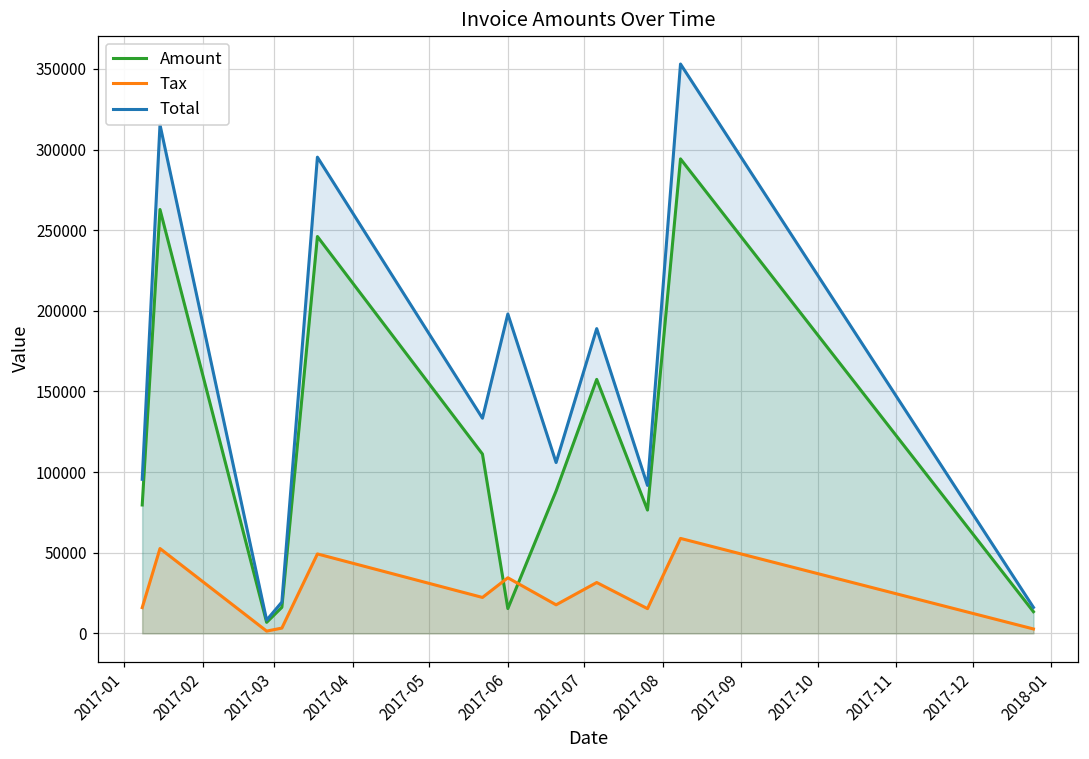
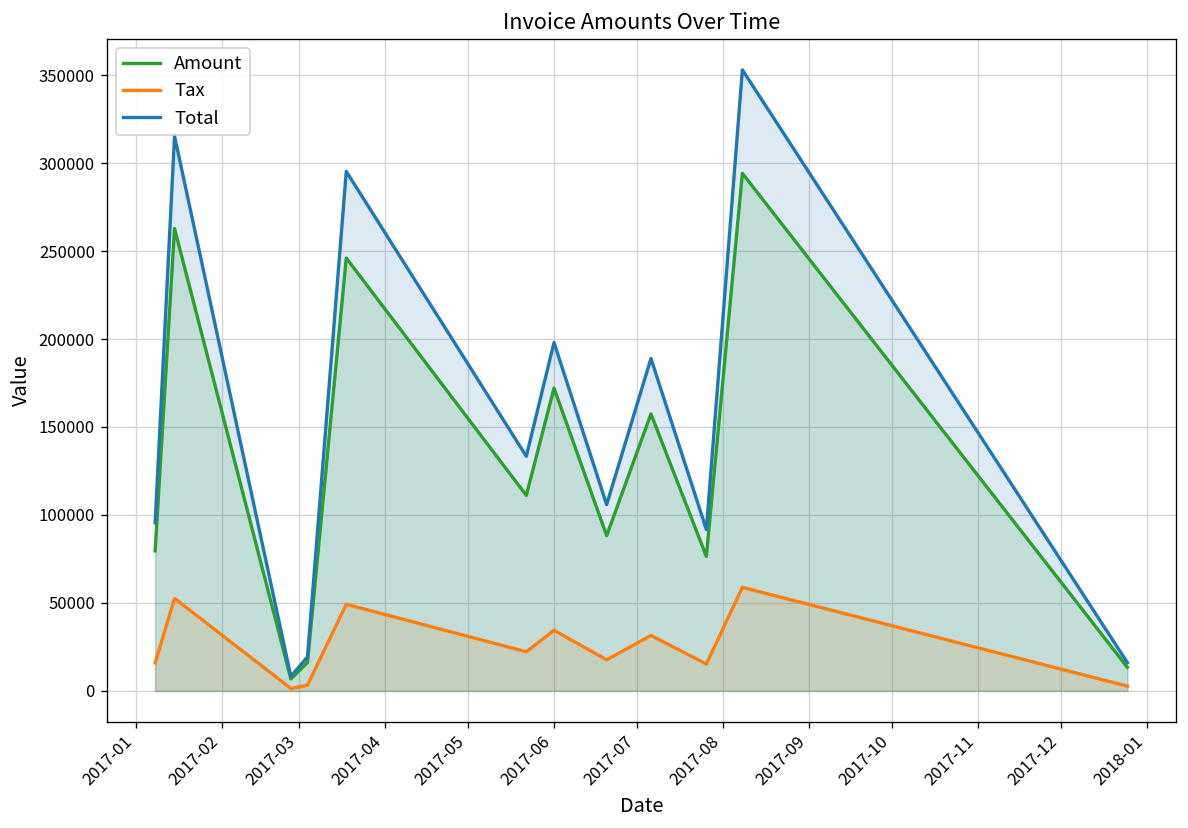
  {
    "Amount": {
-     "2017-06": 15000
+     "2017-06": 172000
    },
    "Tax": {
      "2017-06": 34000
    },
    "Total": {
      "2017-06": 198000
    }
  }
